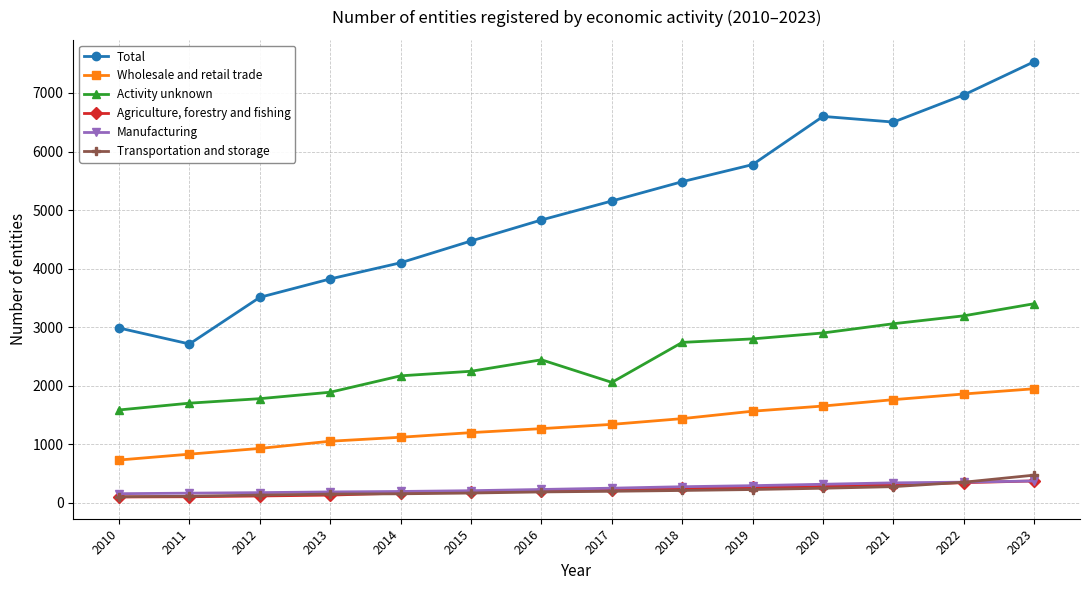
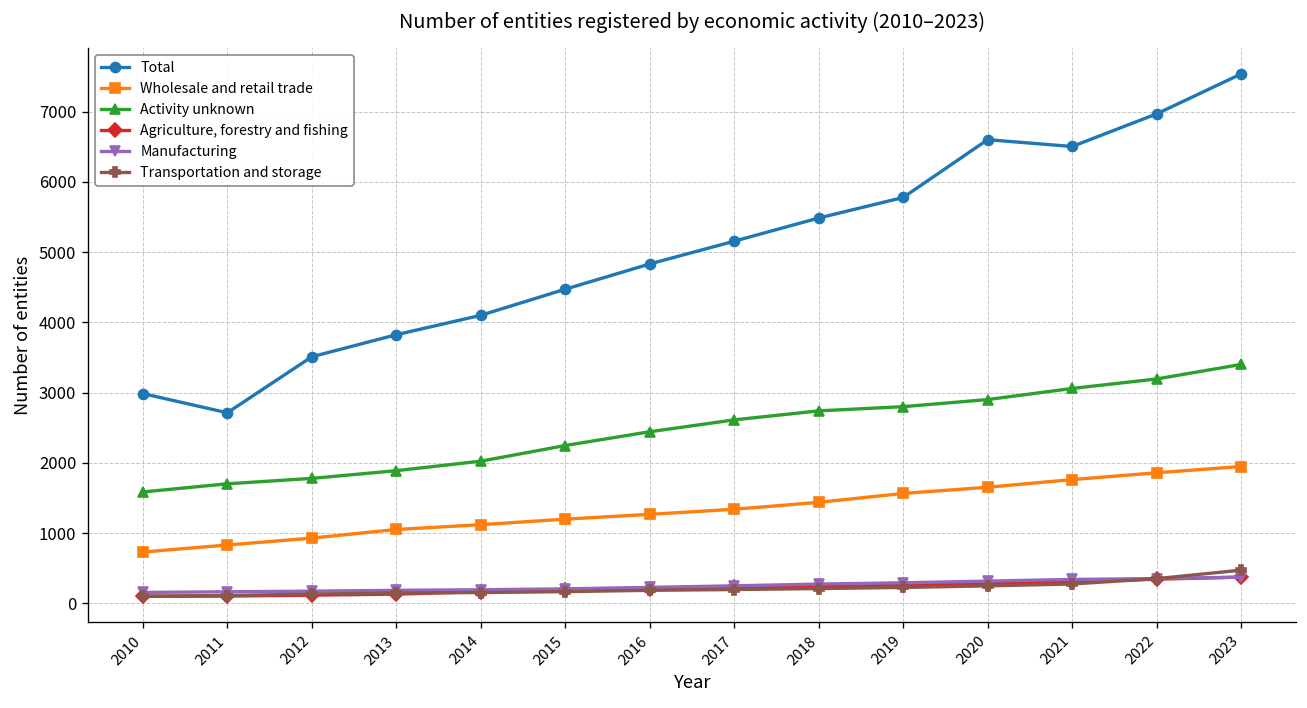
  {
    "Total": {
      "2010": 3000,
      "2011": 2700,
      "2012": 3500,
      "2013": 3800,
      "2014": 4100,
      "2015": 4500,
      "2016": 4800,
      "2017": 5200,
      "2018": 5500,
      "2019": 5800,
      "2020": 6600,
      "2021": 6500,
      "2022": 7000,
      "2023": 7500
    },
    "Wholesale and retail trade": {
      "2010": 700,
      "2011": 800,
      "2012": 900,
      "2013": 1100,
      "2014": 1100,
      "2015": 1200,
      "2016": 1300,
      "2017": 1300,
      "2018": 1400,
      "2019": 1600,
      "2020": 1700,
      "2021": 1800,
      "2022": 1900,
      "2023": 1900
    },
    "Activity unknown": {
      "2010": 1600,
      "2011": 1700,
      "2012": 1800,
      "2013": 1900,
-     "2014": 2200,
+     "2014": 2000,
      "2015": 2200,
      "2016": 2400,
-     "2017": 2100,
+     "2017": 2600,
      "2018": 2700,
      "2019": 2800,
      "2020": 2900,
      "2021": 3100,
      "2022": 3200,
      "2023": 3400
    },
    "Manufacturing": {
      "2010": 200,
      "2011": 200
    },
    "Transportation and storage": {
      "2023": 500
    }
  }
